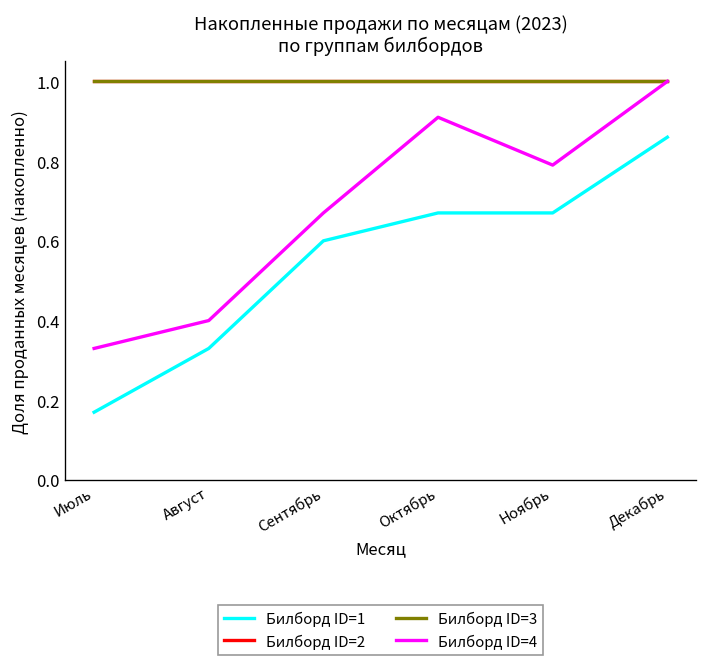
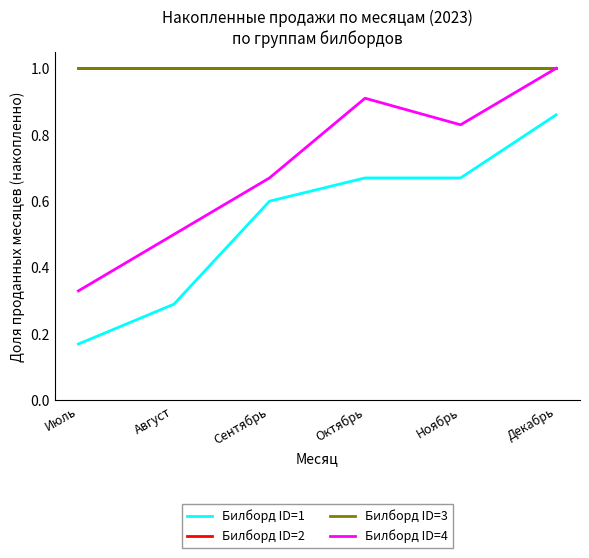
  {
    "Билборд ID=1": {
      "Июль": 0.17,
-     "Август": 0.33,
+     "Август": 0.29,
      "Сентябрь": 0.60,
      "Октябрь": 0.67,
      "Ноябрь": 0.67,
      "Декабрь": 0.86
    },
    "Билборд ID=3": {
      "Июль": 1.00,
      "Август": 1.00,
      "Сентябрь": 1.00,
      "Октябрь": 1.00,
      "Ноябрь": 1.00
    },
    "Билборд ID=4": {
      "Июль": 0.33,
-     "Август": 0.4,
+     "Август": 0.5,
      "Сентябрь": 0.67,
      "Октябрь": 0.91,
-     "Ноябрь": 0.79
+     "Ноябрь": 0.83
    }
  }
